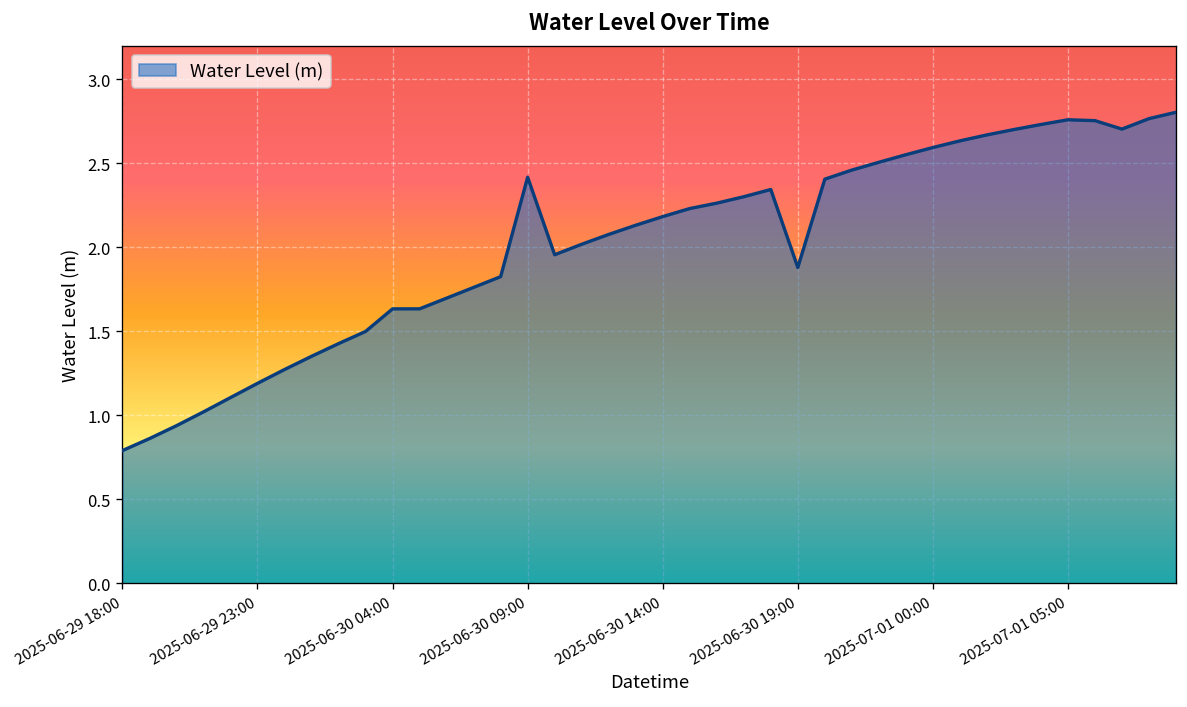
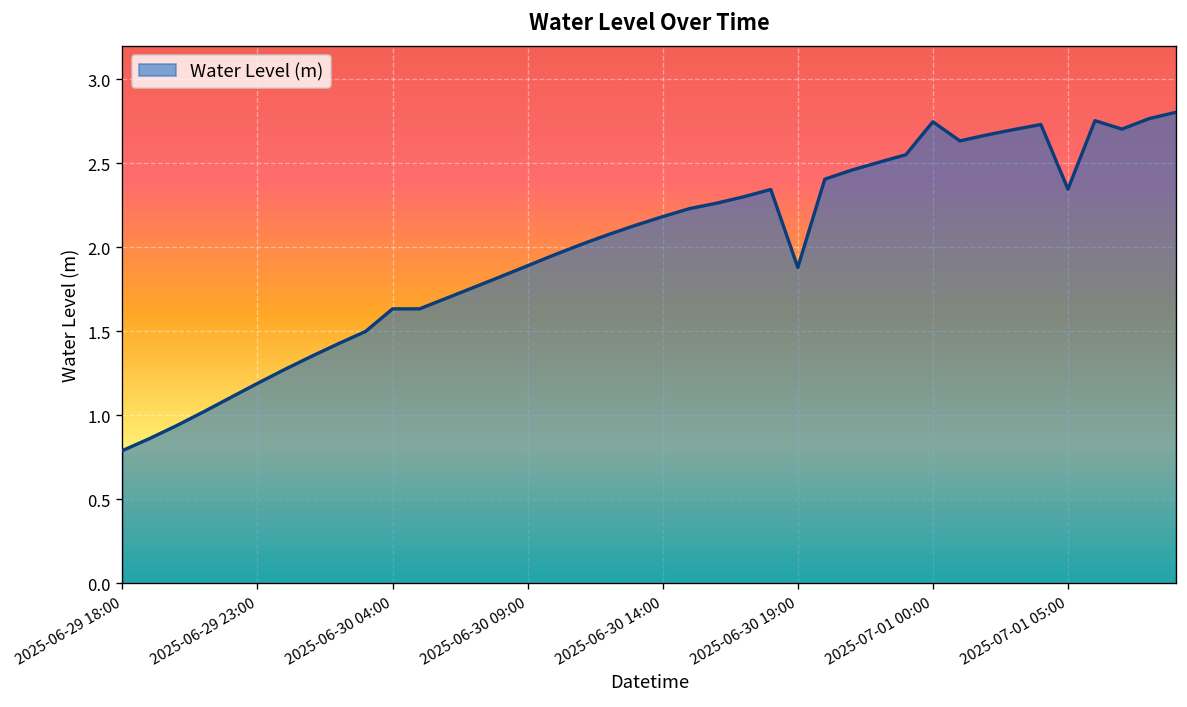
  {
    "2025-06-29 18:00": 0.79,
    "2025-06-29 23:00": 1.19,
    "2025-06-30 04:00": 1.63,
-   "2025-06-30 09:00": 2.42,
+   "2025-06-30 09:00": 1.89,
    "2025-06-30 14:00": 2.18,
    "2025-06-30 19:00": 1.88,
-   "2025-07-01 00:00": 2.59,
-   "2025-07-01 05:00": 2.76
+   "2025-07-01 00:00": 2.75,
+   "2025-07-01 05:00": 2.35
  }
